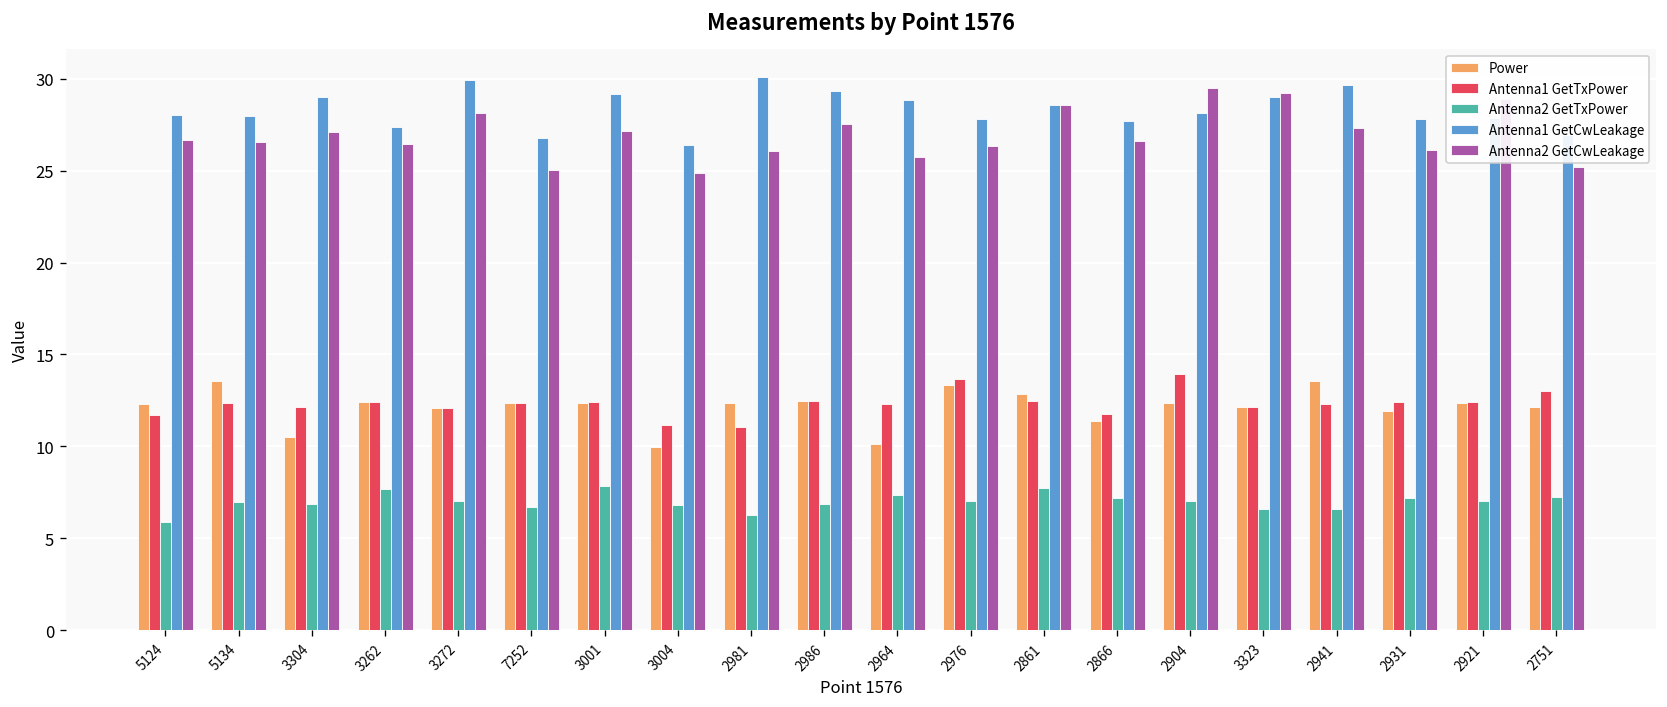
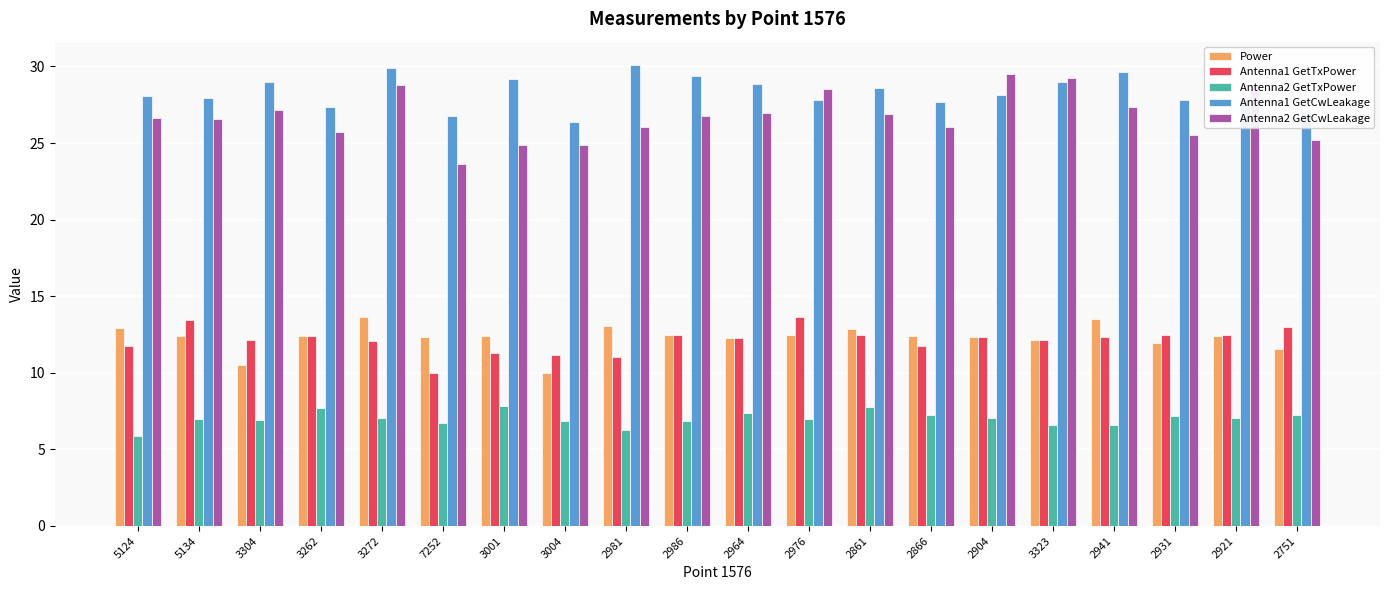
  {
    "Power": {
-     "5124": 12.3,
-     "5134": 13.5,
+     "5124": 12.9,
+     "5134": 12.4,
      "3304": 10.5,
      "3262": 12.4,
-     "3272": 12.1,
+     "3272": 13.6,
      "7252": 12.4,
      "3001": 12.4,
      "3004": 10.0,
-     "2981": 12.3,
+     "2981": 13.1,
      "2986": 12.5,
-     "2964": 10.1,
-     "2976": 13.3,
+     "2964": 12.3,
+     "2976": 12.5,
      "2861": 12.9,
-     "2866": 11.4,
+     "2866": 12.4,
      "2904": 12.4,
      "3323": 12.2,
      "2941": 13.5,
      "2931": 11.9,
      "2921": 12.4,
-     "2751": 12.1
+     "2751": 11.5
    },
    "Antenna1 GetTxPower": {
      "5124": 11.7,
-     "5134": 12.3,
+     "5134": 13.5,
      "3304": 12.2,
      "3262": 12.4,
      "3272": 12.1,
-     "7252": 12.4,
-     "3001": 12.4,
+     "7252": 10.0,
+     "3001": 11.3,
      "3004": 11.2,
      "2981": 11.0,
      "2986": 12.4,
      "2964": 12.3,
      "2976": 13.7,
      "2861": 12.5,
      "2866": 11.8,
-     "2904": 13.9,
+     "2904": 12.3,
      "3323": 12.2,
      "2941": 12.3,
      "2931": 12.4,
      "2921": 12.4,
      "2751": 13.0
    },
    "Antenna2 GetCwLeakage": {
      "5124": 26.7,
      "5134": 26.6,
      "3304": 27.1,
-     "3262": 26.4,
-     "3272": 28.1,
-     "7252": 25.1,
-     "3001": 27.2,
+     "3262": 25.8,
+     "3272": 28.8,
+     "7252": 23.6,
+     "3001": 24.9,
      "3004": 24.9,
      "2981": 26.1,
-     "2986": 27.5,
-     "2964": 25.8,
-     "2976": 26.3,
-     "2861": 28.5,
-     "2866": 26.6,
+     "2986": 26.7,
+     "2964": 27.0,
+     "2976": 28.5,
+     "2861": 26.9,
+     "2866": 26.0,
      "2904": 29.5,
      "3323": 29.2,
      "2941": 27.3,
-     "2931": 26.1,
+     "2931": 25.5,
      "2751": 25.2
    }
  }
